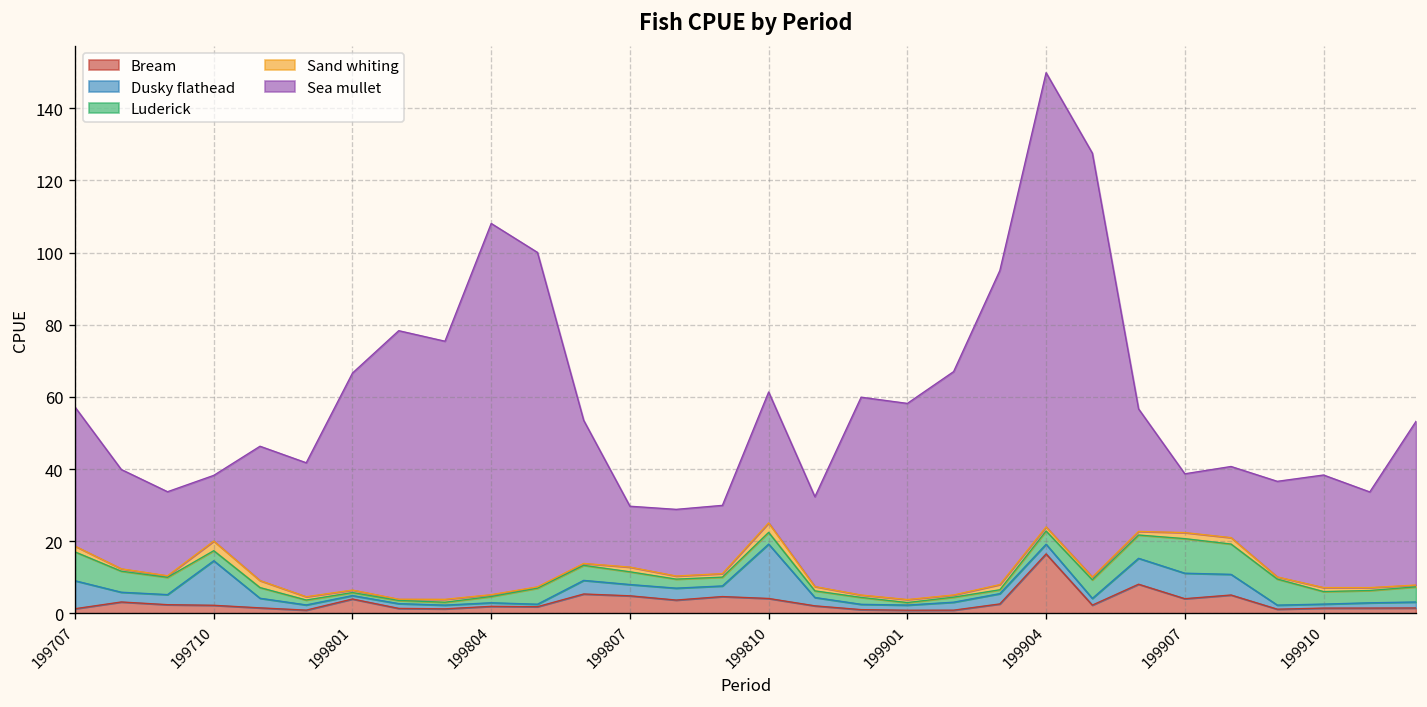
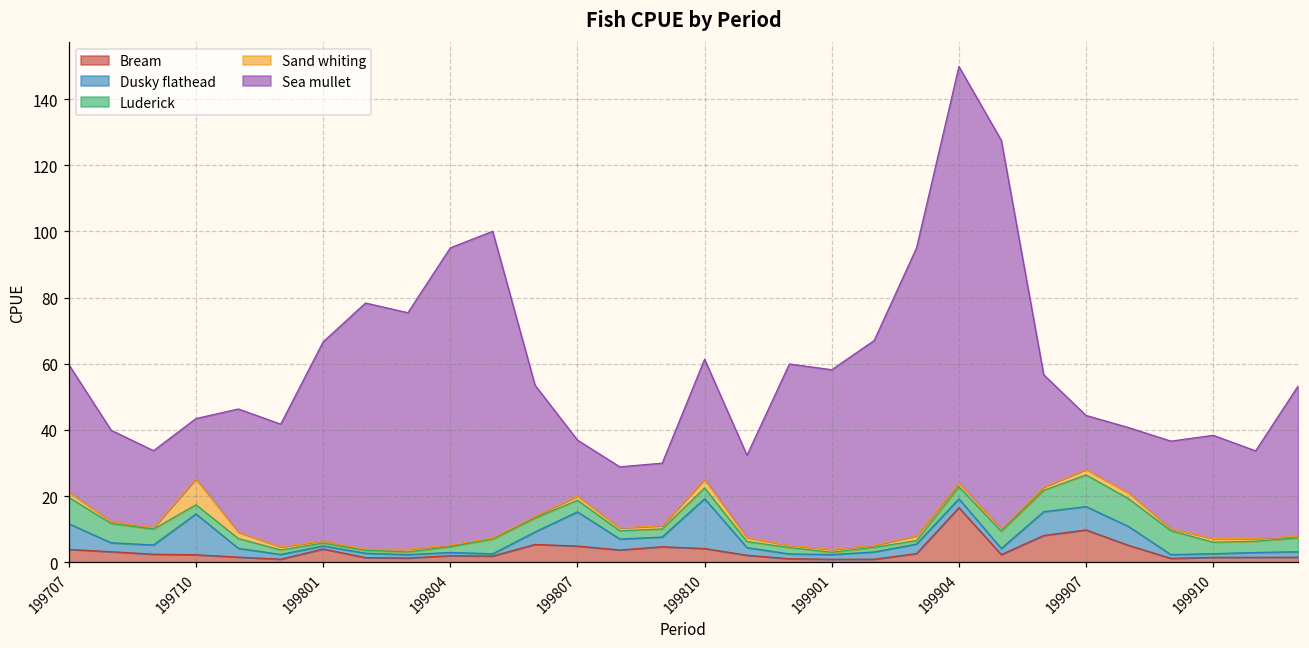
  {
    "Bream": {
-     "199707": 1,
+     "199707": 4,
      "199710": 2,
      "199801": 4,
      "199804": 2,
      "199807": 5,
      "199810": 4,
      "199901": 1,
      "199904": 16,
-     "199907": 4,
+     "199907": 10,
      "199910": 1
    },
    "Dusky flathead": {
      "199707": 8,
      "199710": 12,
      "199801": 1,
      "199804": 1,
-     "199807": 3,
+     "199807": 10,
      "199810": 15,
      "199904": 3,
      "199907": 7,
      "199910": 1
    },
    "Luderick": {
      "199707": 8,
      "199710": 3,
      "199807": 4,
      "199810": 3,
      "199904": 4,
      "199907": 10,
      "199910": 3
    },
    "Sand whiting": {
      "199707": 2,
-     "199710": 3,
+     "199710": 8,
      "199807": 1,
      "199810": 3,
      "199904": 1,
      "199907": 2,
      "199910": 1
    },
    "Sea mullet": {
      "199707": 39,
      "199710": 18,
      "199801": 60,
-     "199804": 103,
+     "199804": 90,
      "199807": 17,
      "199810": 36,
      "199901": 54,
      "199904": 126,
      "199907": 16,
      "199910": 31
    }
  }
